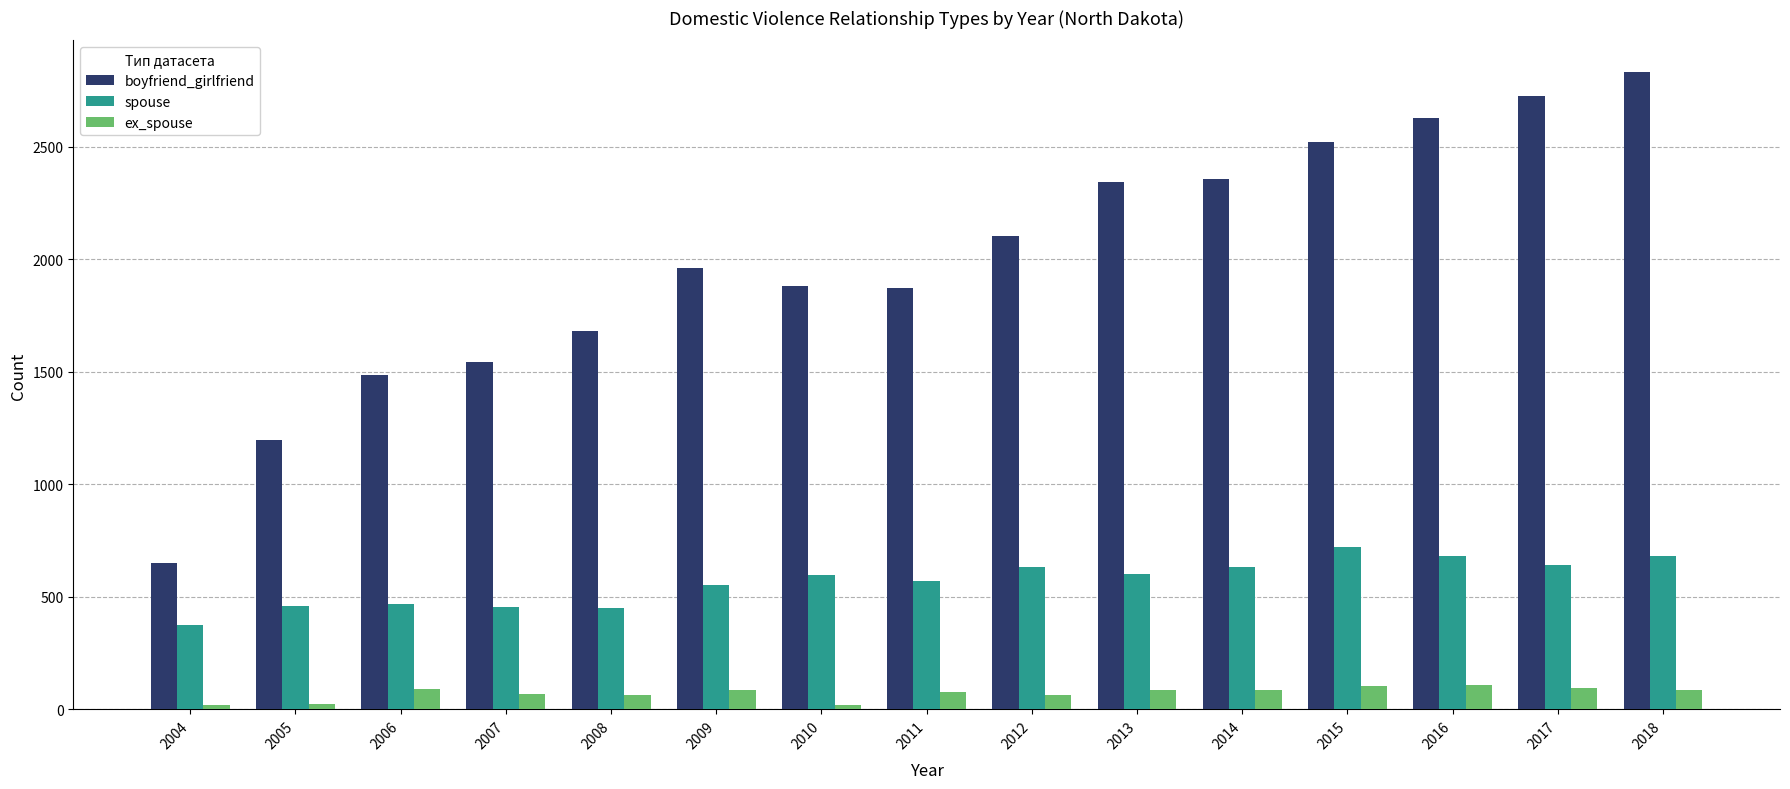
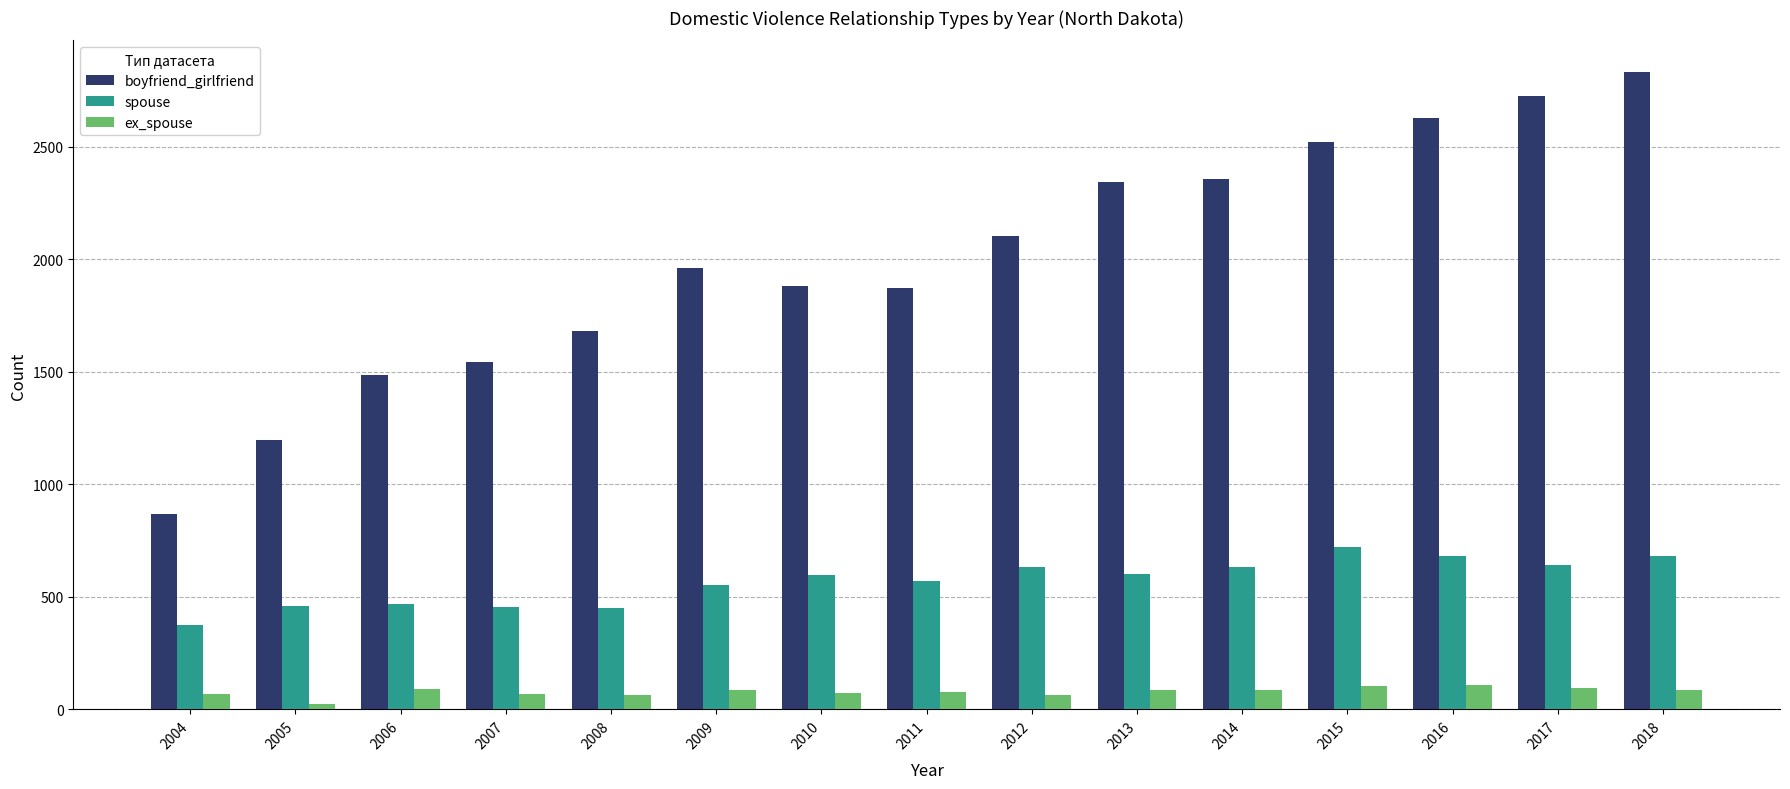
  {
    "boyfriend_girlfriend": {
-     "2004": 650,
+     "2004": 870,
      "2005": 1200,
      "2006": 1490,
      "2007": 1540,
      "2008": 1680,
      "2009": 1960,
      "2010": 1880,
      "2011": 1870,
      "2012": 2100,
      "2013": 2340,
      "2014": 2360,
      "2015": 2520,
      "2016": 2630,
      "2017": 2720,
      "2018": 2830
    },
    "spouse": {
      "2004": 370,
      "2005": 460,
      "2006": 470,
      "2007": 460,
      "2008": 450,
      "2009": 550,
      "2010": 600,
      "2011": 570,
      "2012": 630,
      "2013": 600,
      "2014": 630,
      "2015": 720,
      "2016": 680,
      "2017": 640,
      "2018": 680
    },
    "ex_spouse": {
-     "2004": 20,
+     "2004": 70,
      "2005": 20,
      "2006": 90,
      "2007": 70,
      "2008": 60,
      "2009": 80,
-     "2010": 20,
+     "2010": 70,
      "2011": 80,
      "2012": 60,
      "2013": 90,
      "2014": 90,
      "2015": 100,
      "2016": 110,
      "2017": 90,
      "2018": 90
    }
  }
